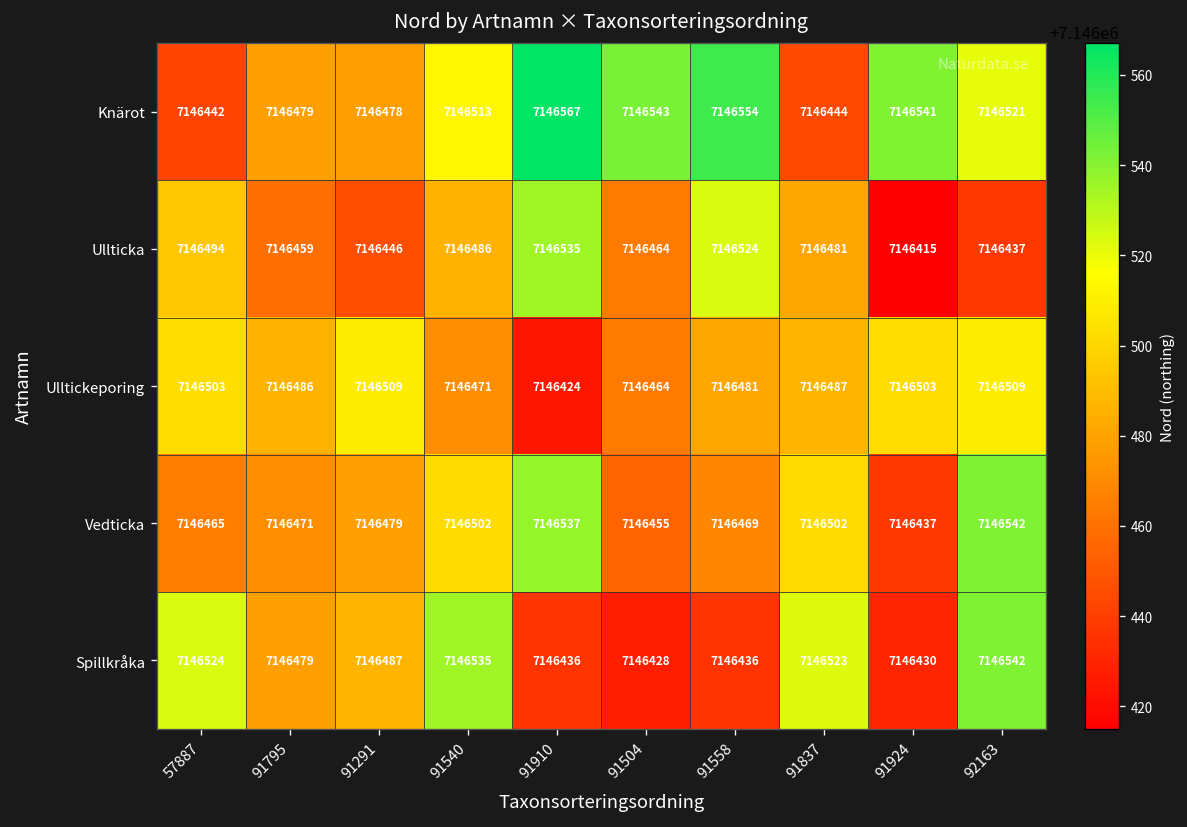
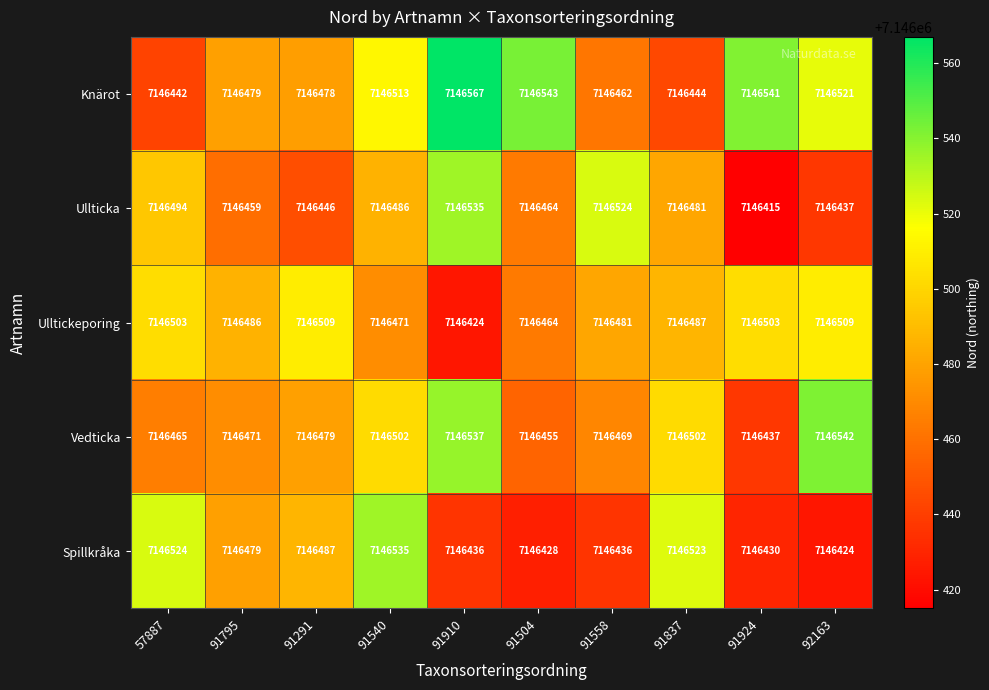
  {
    "Knärot": {
      "57887": 7146442,
      "91795": 7146479,
      "91291": 7146478,
      "91540": 7146513,
      "91910": 7146567,
      "91504": 7146543,
-     "91558": 7146554,
+     "91558": 7146462,
      "91837": 7146444,
      "91924": 7146541
    },
    "Ullticka": {
      "57887": 7146494,
      "91795": 7146459,
      "91291": 7146446,
      "91540": 7146486,
      "91910": 7146535,
      "91504": 7146464,
      "91558": 7146524,
      "91837": 7146481,
      "91924": 7146415,
      "92163": 7146437
    },
    "Ulltickeporing": {
      "57887": 7146503,
      "91795": 7146486,
      "91291": 7146509,
      "91540": 7146471,
      "91910": 7146424,
      "91504": 7146464,
      "91558": 7146481,
      "91837": 7146487,
      "91924": 7146503,
      "92163": 7146509
    },
    "Vedticka": {
      "57887": 7146465,
      "91795": 7146471,
      "91291": 7146479,
      "91540": 7146502,
      "91910": 7146537,
      "91504": 7146455,
      "91558": 7146469,
      "91837": 7146502,
      "91924": 7146437,
      "92163": 7146542
    },
    "Spillkråka": {
      "57887": 7146524,
      "91795": 7146479,
      "91291": 7146487,
      "91540": 7146535,
      "91910": 7146436,
      "91504": 7146428,
      "91558": 7146436,
      "91837": 7146523,
      "91924": 7146430,
-     "92163": 7146542
+     "92163": 7146424
    }
  }
